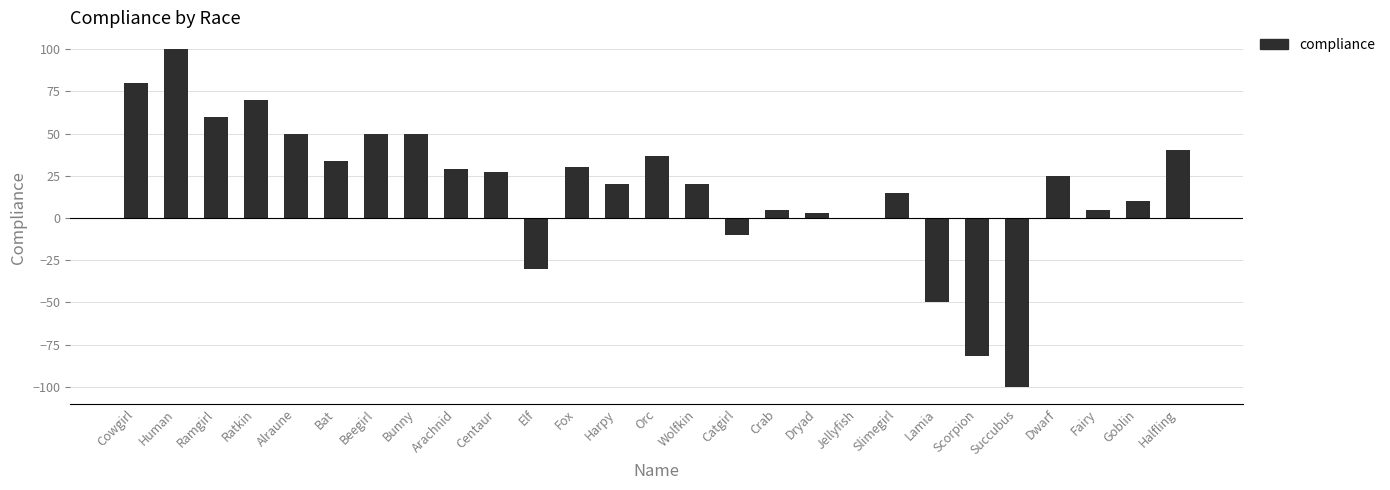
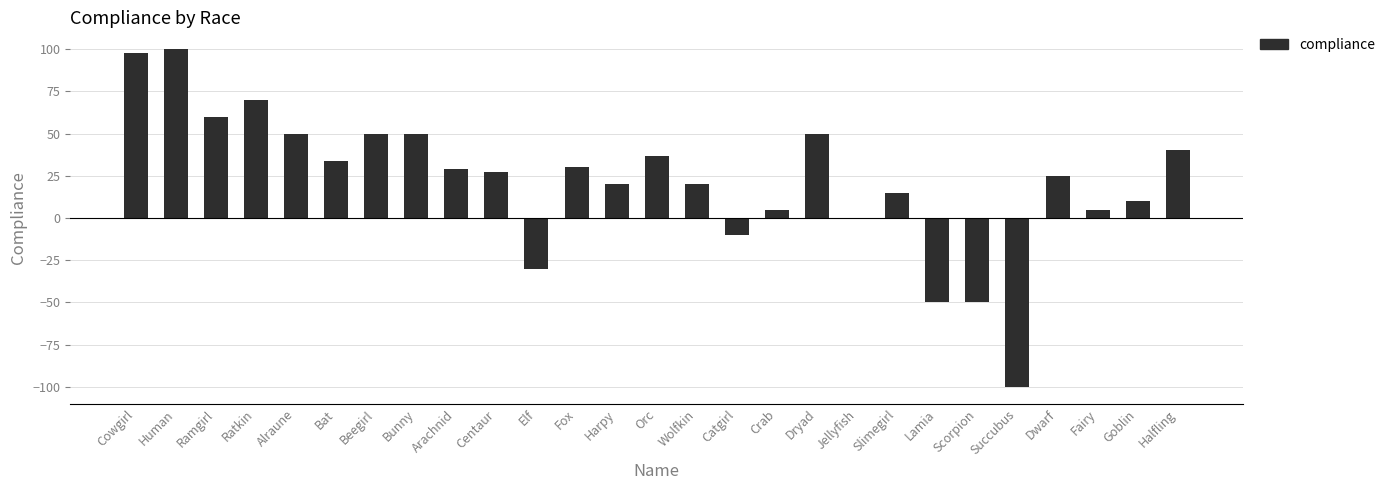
  {
-   "Cowgirl": 80,
+   "Cowgirl": 98,
    "Human": 100,
    "Ramgirl": 60,
    "Ratkin": 70,
    "Alraune": 50,
    "Bat": 34,
    "Beegirl": 50,
    "Bunny": 50,
    "Arachnid": 29,
    "Centaur": 27,
    "Elf": -30,
    "Fox": 30,
    "Harpy": 20,
    "Orc": 37,
    "Wolfkin": 20,
    "Catgirl": -10,
    "Crab": 5,
-   "Dryad": 3,
+   "Dryad": 50,
    "Jellyfish": 0,
    "Slimegirl": 15,
    "Lamia": -50,
-   "Scorpion": -82,
+   "Scorpion": -50,
    "Succubus": -100,
    "Dwarf": 25,
    "Fairy": 5,
    "Goblin": 10,
    "Halfling": 40
  }
